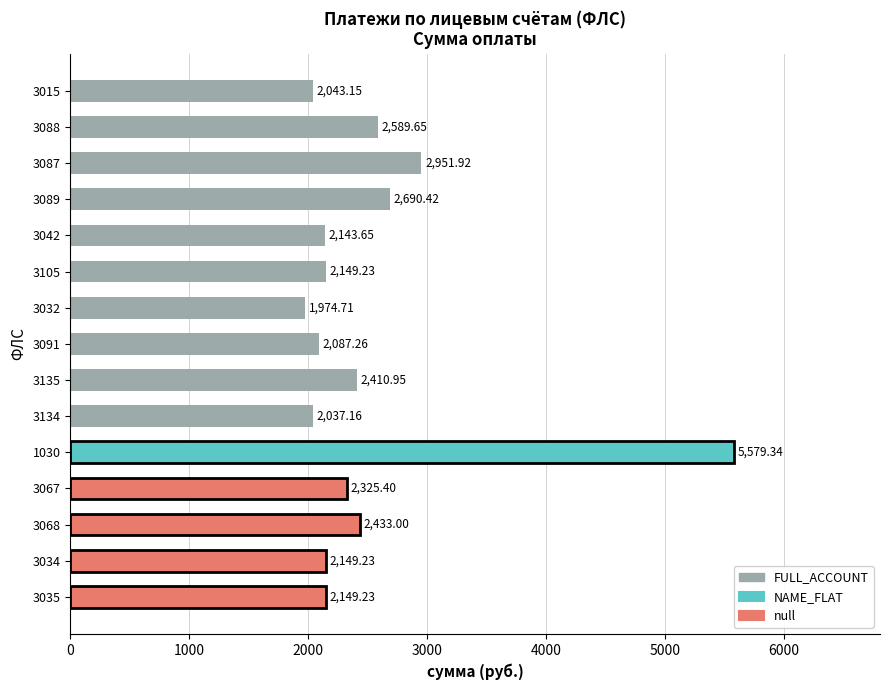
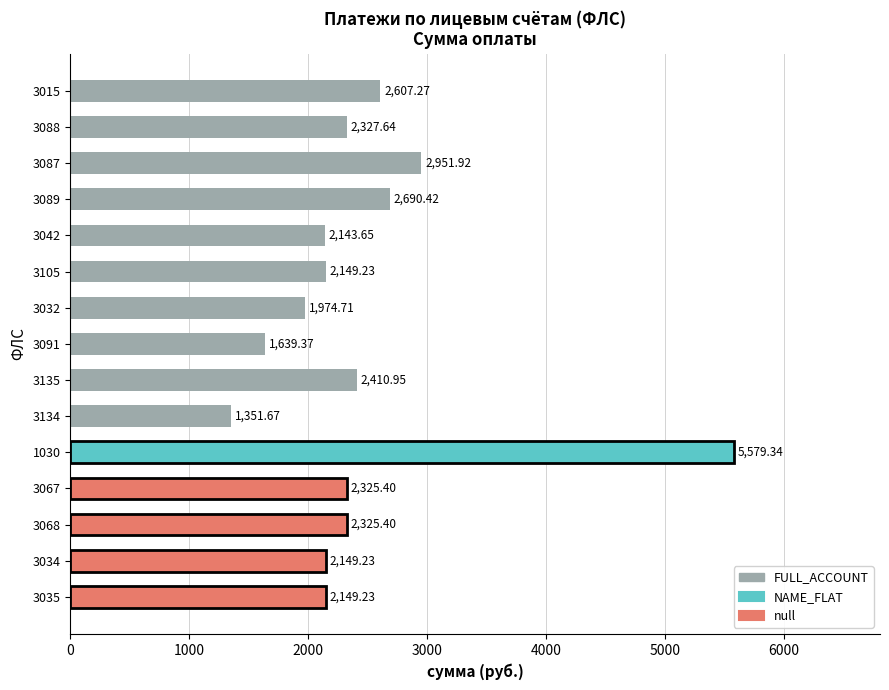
  {
-   "3015": "2,043.15",
-   "3088": "2,589.65",
+   "3015": "2,607.27",
+   "3088": "2,327.64",
    "3087": "2,951.92",
    "3089": "2,690.42",
    "3042": "2,143.65",
    "3105": "2,149.23",
    "3032": "1,974.71",
-   "3091": "2,087.26",
+   "3091": "1,639.37",
    "3135": "2,410.95",
-   "3134": "2,037.16",
+   "3134": "1,351.67",
    "1030": "5,579.34",
    "3067": "2,325.40",
-   "3068": "2,433.00",
+   "3068": "2,325.40",
    "3034": "2,149.23",
    "3035": "2,149.23"
  }
